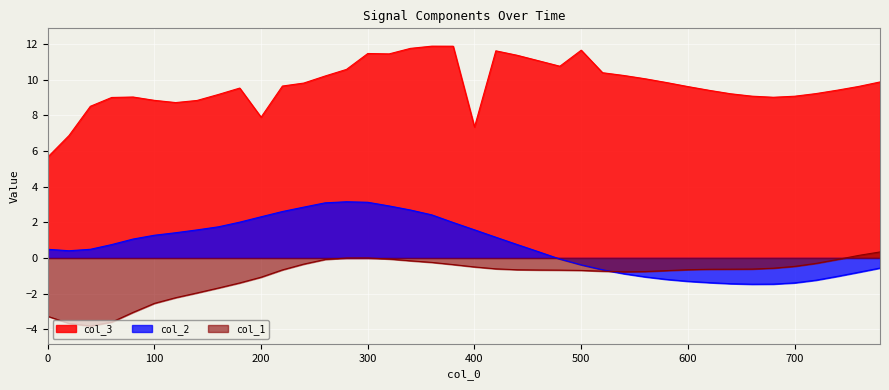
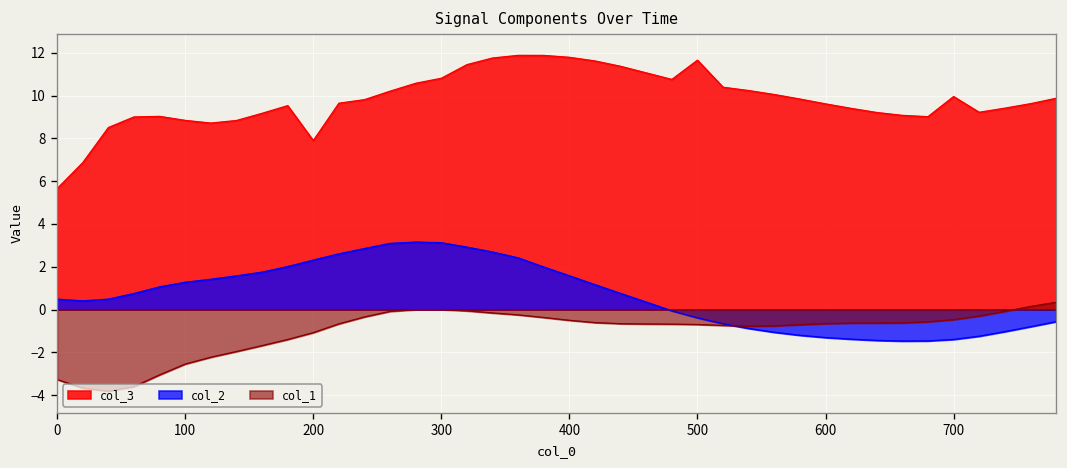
  {
    "col_3": {
      "0": 5.7,
      "100": 8.8,
      "200": 7.9,
-     "300": 11.5,
-     "400": 7.3,
+     "300": 10.8,
+     "400": 11.8,
      "500": 11.7,
      "600": 9.6,
-     "700": 9.1
+     "700": 10.0
    }
  }
